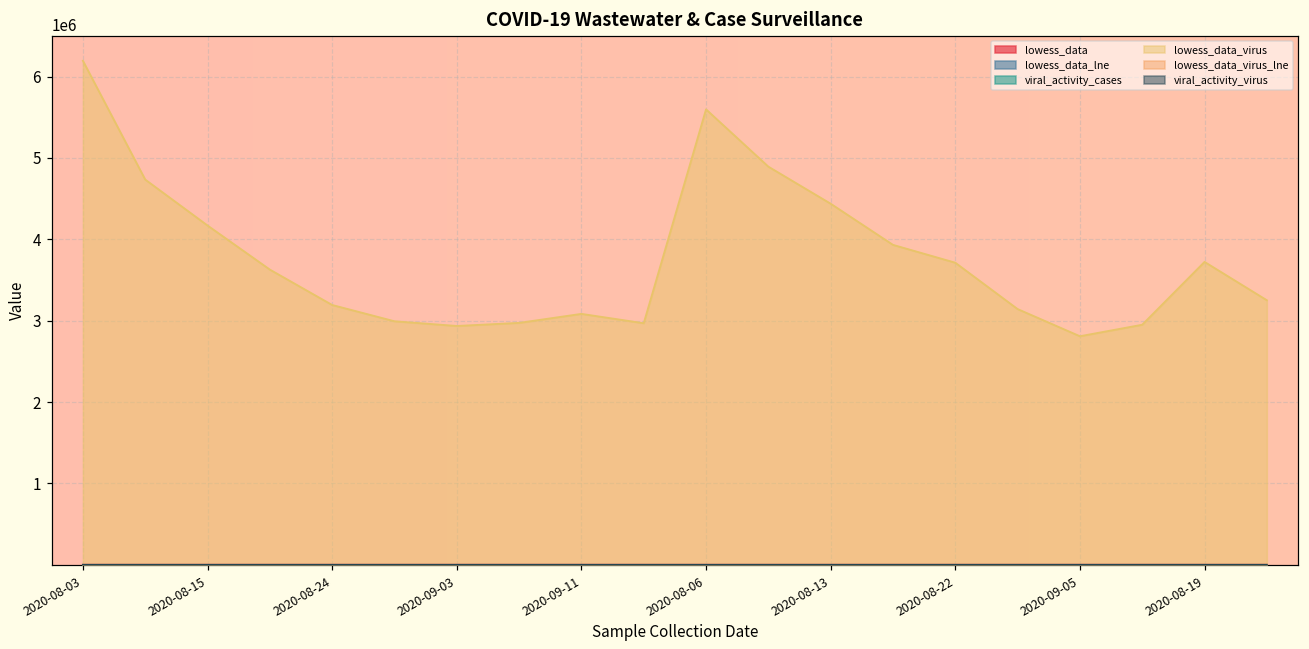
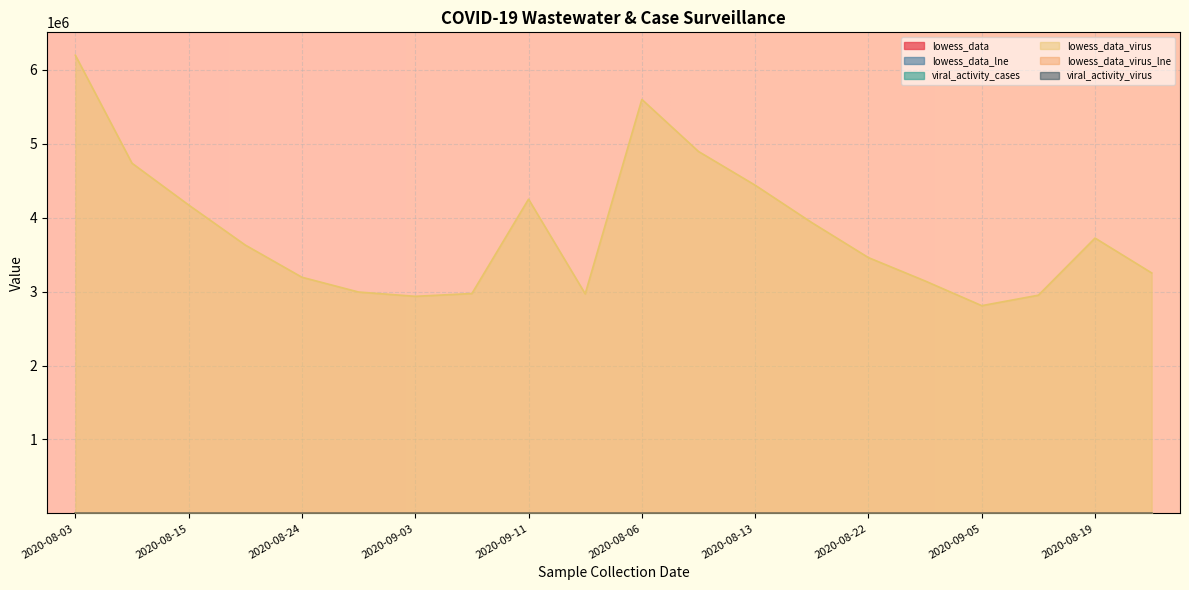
  {
    "viral_activity_virus": {
      "2020-08-03": 0,
      "2020-08-15": 0,
      "2020-08-24": 0,
      "2020-09-03": 0,
      "2020-09-11": 0,
      "2020-08-06": 0,
      "2020-08-13": 0,
      "2020-08-22": 0,
      "2020-09-05": 0,
      "2020-08-19": 0
    },
    "lowess_data_virus": {
      "2020-08-03": 6200000,
      "2020-08-15": 4200000,
      "2020-08-24": 3200000,
      "2020-09-03": 2900000,
-     "2020-09-11": 3100000,
+     "2020-09-11": 4200000,
      "2020-08-06": 5600000,
      "2020-08-13": 4400000,
-     "2020-08-22": 3700000,
+     "2020-08-22": 3500000,
      "2020-09-05": 2800000,
      "2020-08-19": 3700000
    }
  }
